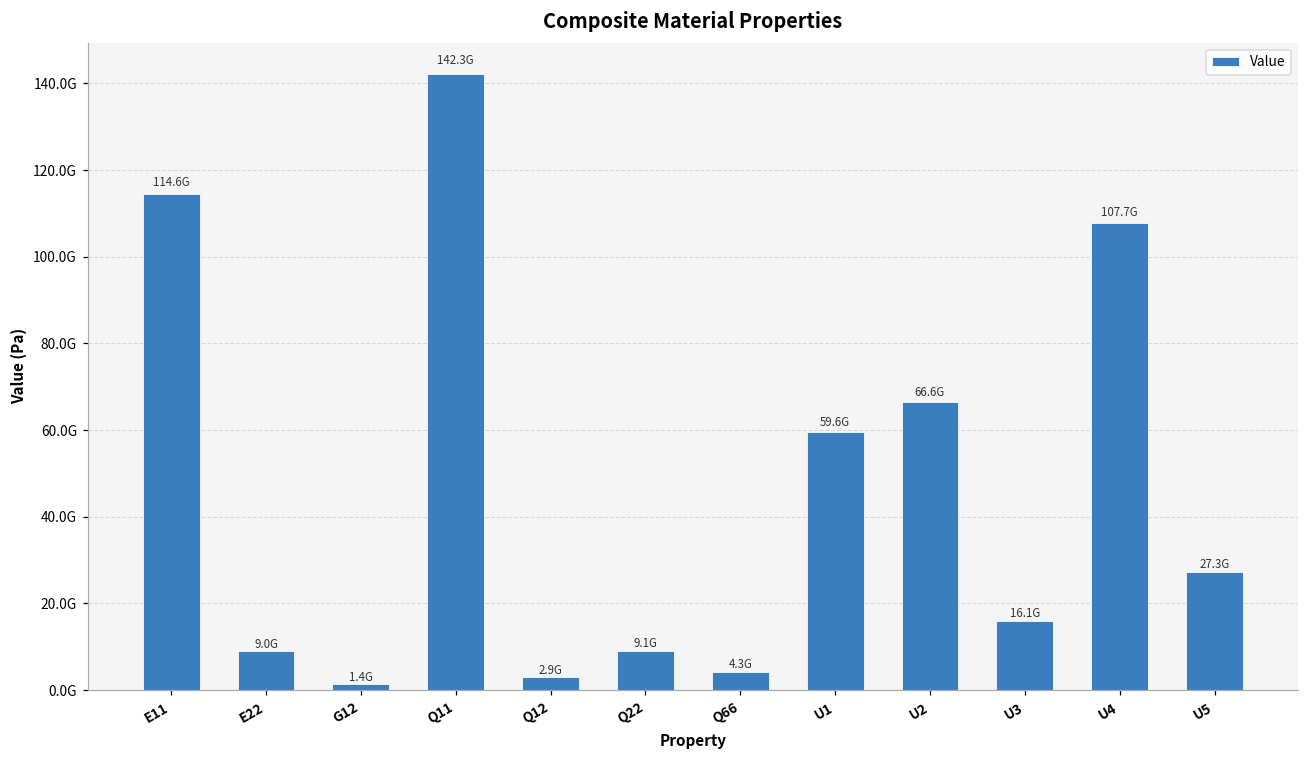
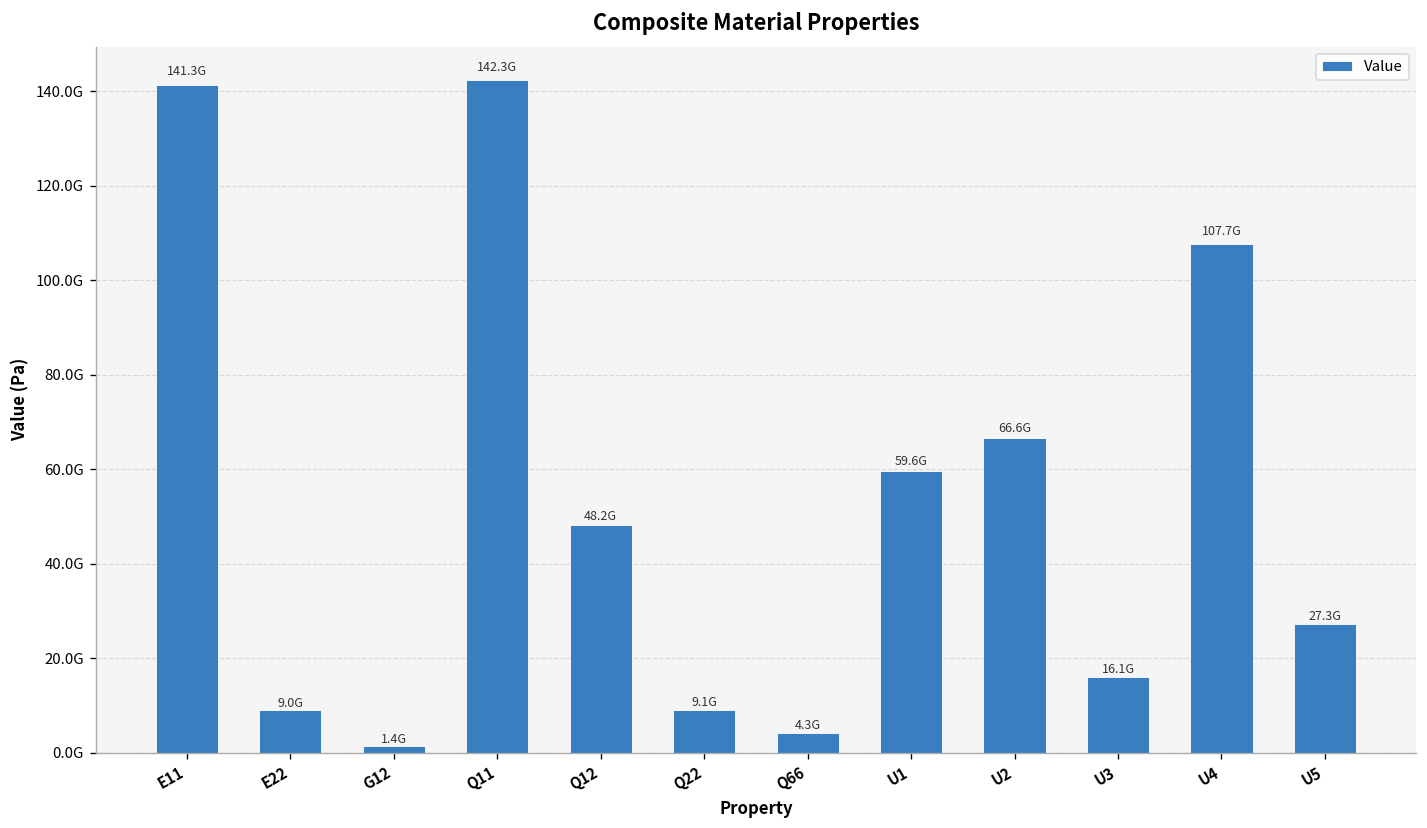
  {
-   "E11": "114.6G",
+   "E11": "141.3G",
    "E22": "9.0G",
    "G12": "1.4G",
    "Q11": "142.3G",
-   "Q12": "2.9G",
+   "Q12": "48.2G",
    "Q22": "9.1G",
    "Q66": "4.3G",
    "U1": "59.6G",
    "U2": "66.6G",
    "U3": "16.1G",
    "U4": "107.7G",
    "U5": "27.3G"
  }
